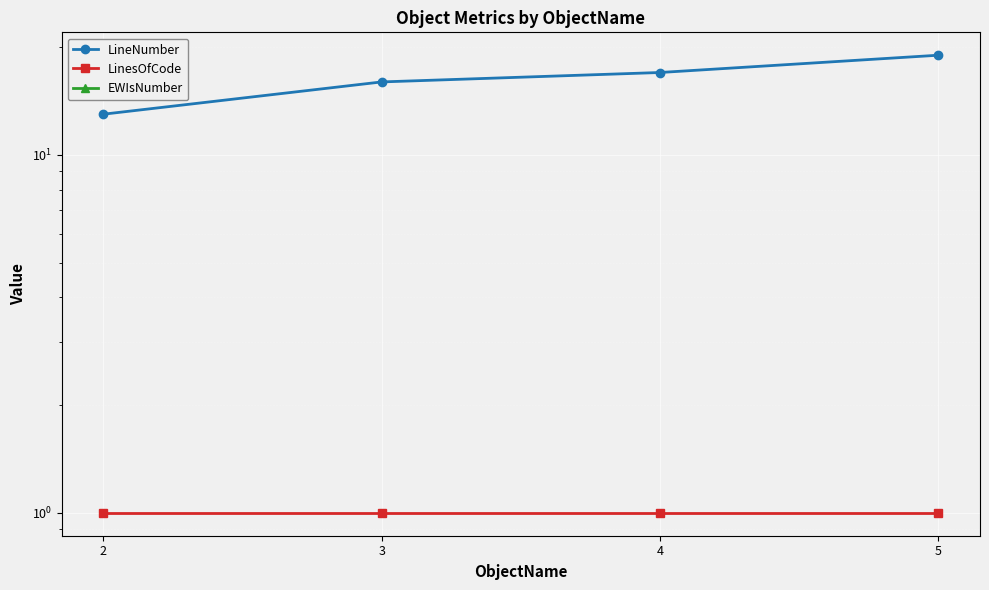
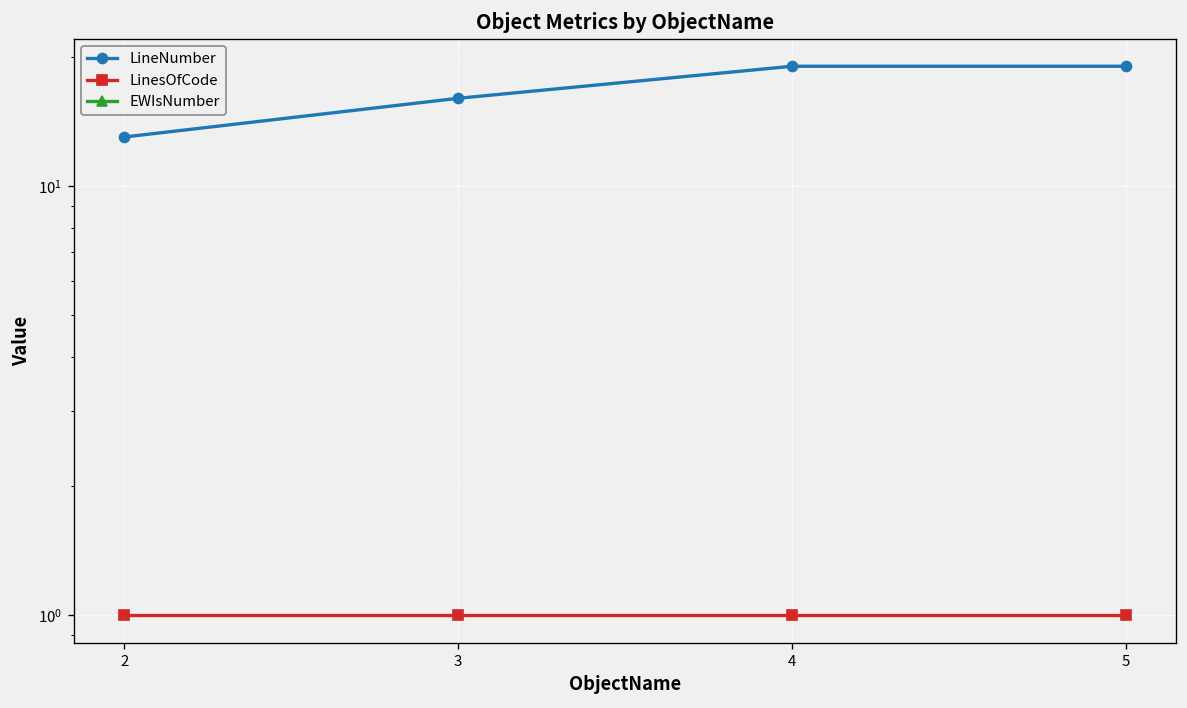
  {
    "LineNumber": {
      "2": 13,
      "3": 16,
-     "4": 17,
+     "4": 19,
      "5": 19
    },
    "LinesOfCode": {
      "2": 1,
      "3": 1,
      "4": 1,
      "5": 1
    }
  }
